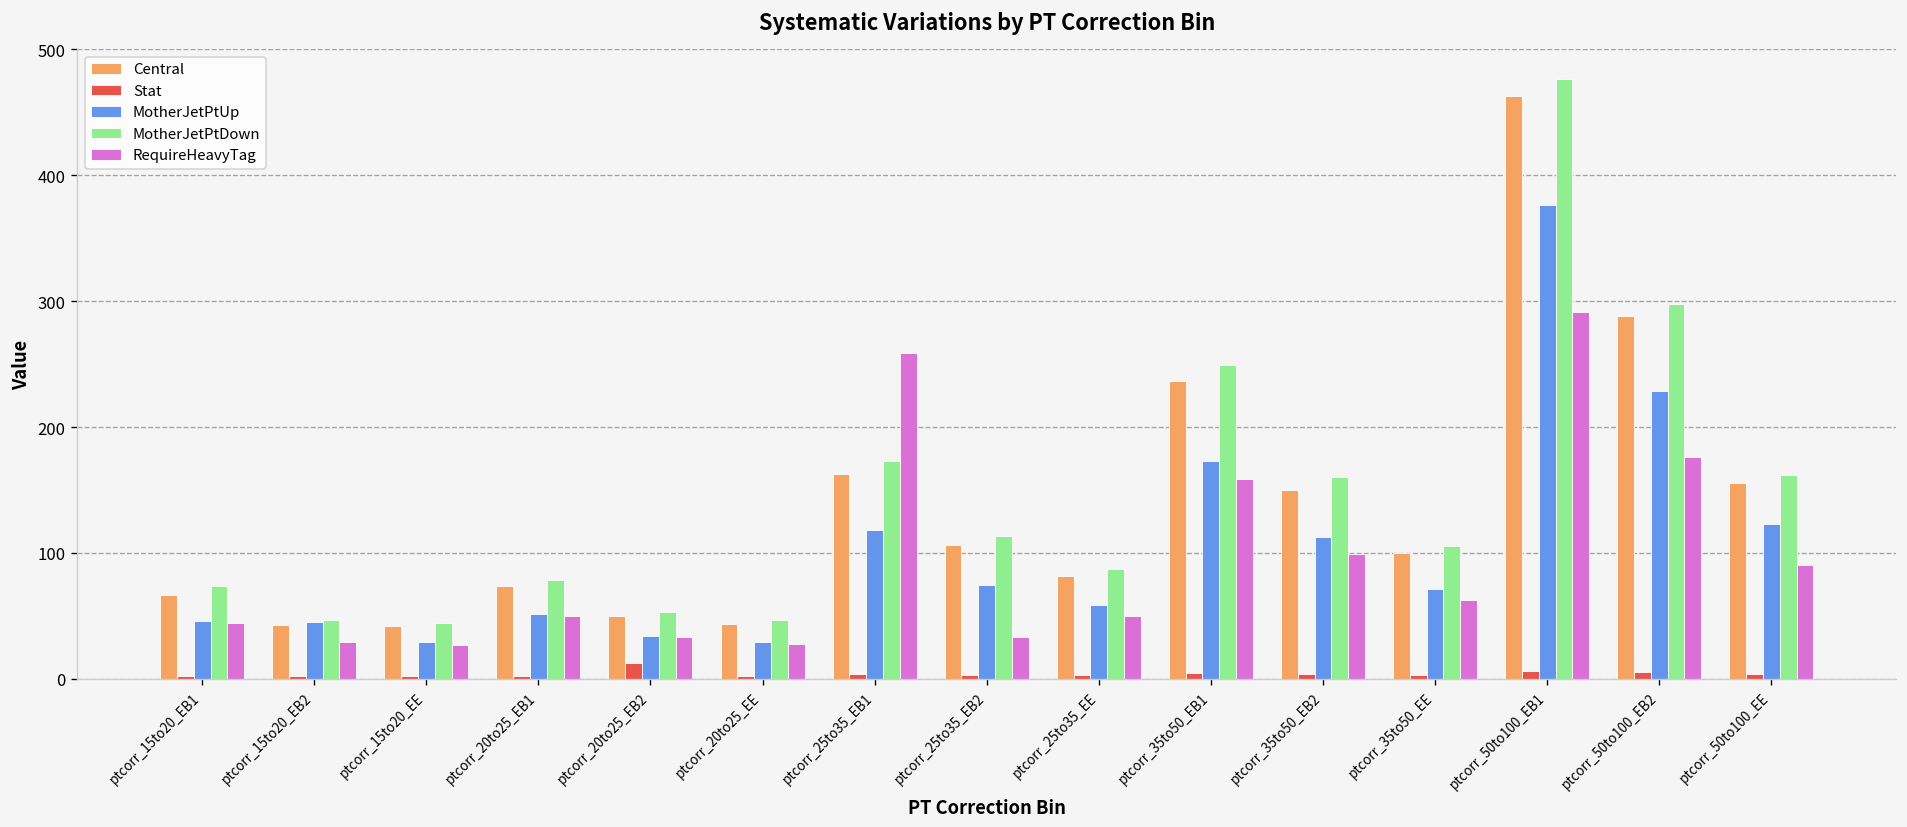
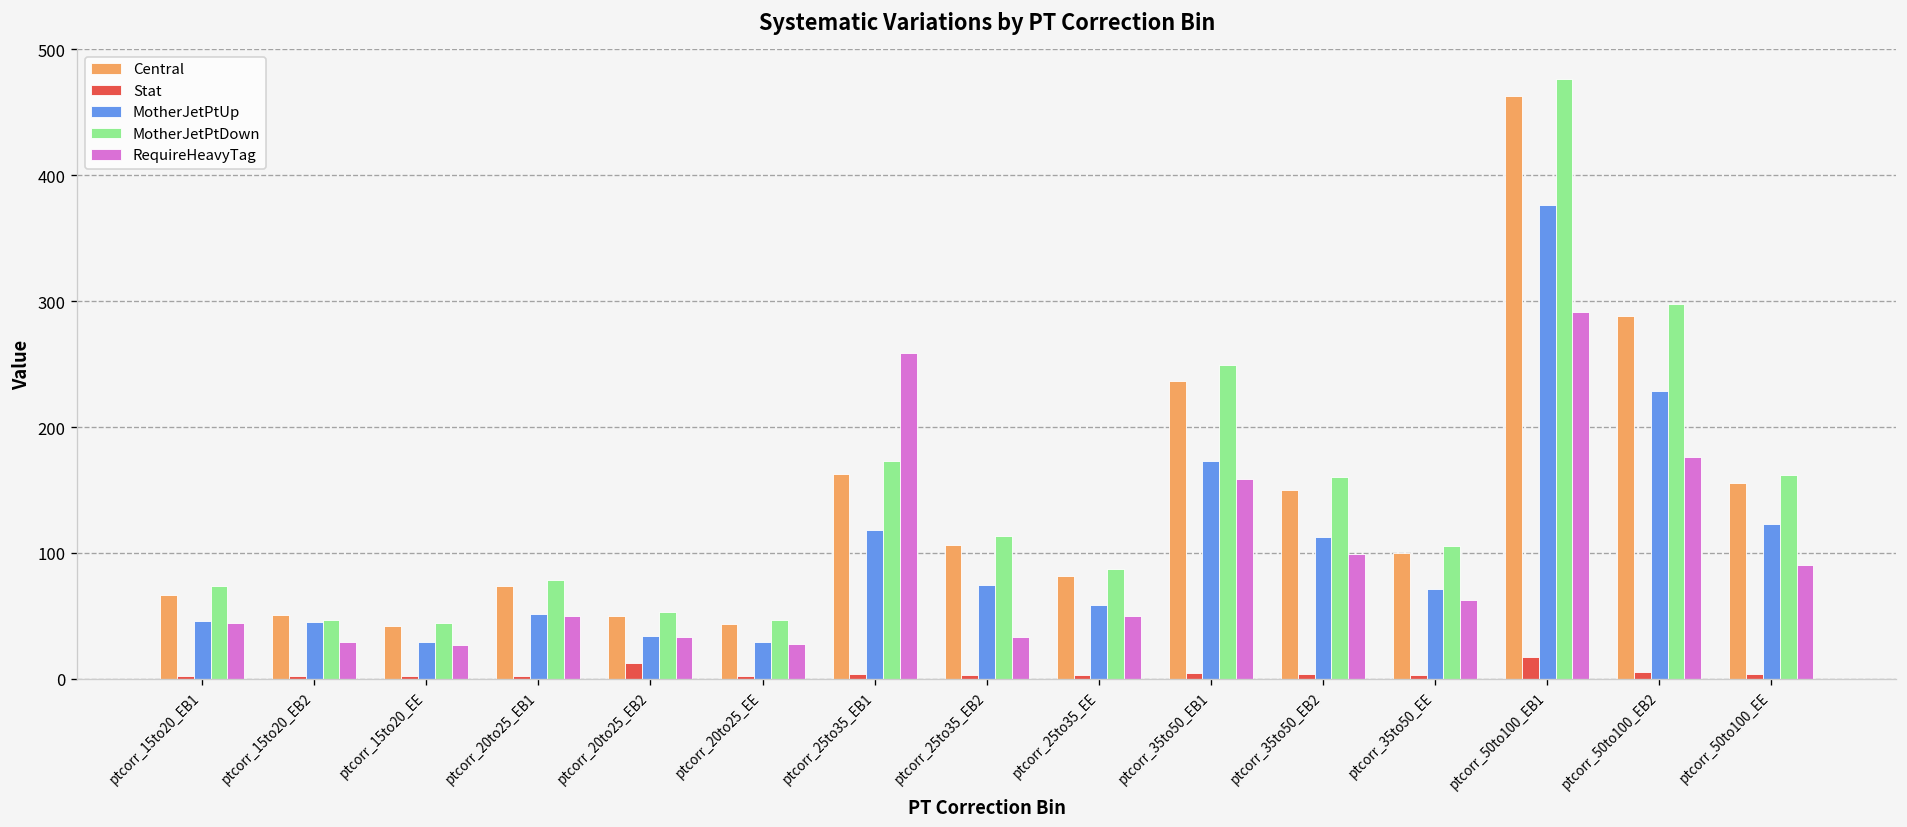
  {
    "Central": {
      "ptcorr_15to20_EB1": 66,
-     "ptcorr_15to20_EB2": 43,
+     "ptcorr_15to20_EB2": 51,
      "ptcorr_15to20_EE": 42,
      "ptcorr_20to25_EB1": 74,
      "ptcorr_20to25_EB2": 50,
      "ptcorr_20to25_EE": 44,
      "ptcorr_25to35_EB1": 163,
      "ptcorr_25to35_EB2": 106,
      "ptcorr_25to35_EE": 82,
      "ptcorr_35to50_EB1": 237,
      "ptcorr_35to50_EB2": 150,
      "ptcorr_35to50_EE": 100,
      "ptcorr_50to100_EB1": 463,
      "ptcorr_50to100_EB2": 289,
      "ptcorr_50to100_EE": 156
    },
    "Stat": {
      "ptcorr_15to20_EB1": 2,
      "ptcorr_20to25_EB1": 3,
      "ptcorr_20to25_EB2": 13,
      "ptcorr_25to35_EB1": 4,
      "ptcorr_25to35_EB2": 3,
      "ptcorr_25to35_EE": 3,
      "ptcorr_35to50_EB1": 5,
      "ptcorr_35to50_EB2": 4,
      "ptcorr_35to50_EE": 3,
-     "ptcorr_50to100_EB1": 6,
+     "ptcorr_50to100_EB1": 17,
      "ptcorr_50to100_EB2": 5,
      "ptcorr_50to100_EE": 4
    },
    "MotherJetPtUp": {
      "ptcorr_15to20_EB1": 46,
      "ptcorr_15to20_EB2": 45,
      "ptcorr_15to20_EE": 29,
      "ptcorr_20to25_EB1": 52,
      "ptcorr_20to25_EB2": 34,
      "ptcorr_20to25_EE": 29,
      "ptcorr_25to35_EB1": 118,
      "ptcorr_25to35_EB2": 75,
      "ptcorr_25to35_EE": 59,
      "ptcorr_35to50_EB1": 173,
      "ptcorr_35to50_EB2": 112,
      "ptcorr_35to50_EE": 72,
      "ptcorr_50to100_EB1": 376,
      "ptcorr_50to100_EB2": 229,
      "ptcorr_50to100_EE": 123
    },
    "MotherJetPtDown": {
      "ptcorr_15to20_EB1": 73,
      "ptcorr_15to20_EB2": 47,
      "ptcorr_15to20_EE": 44,
      "ptcorr_20to25_EB1": 79,
      "ptcorr_20to25_EB2": 53,
      "ptcorr_20to25_EE": 47,
      "ptcorr_25to35_EB1": 173,
      "ptcorr_25to35_EB2": 114,
      "ptcorr_25to35_EE": 87,
      "ptcorr_35to50_EB1": 249,
      "ptcorr_35to50_EB2": 160,
      "ptcorr_35to50_EE": 106,
      "ptcorr_50to100_EB1": 476,
      "ptcorr_50to100_EB2": 298,
      "ptcorr_50to100_EE": 162
    },
    "RequireHeavyTag": {
      "ptcorr_15to20_EB1": 44,
      "ptcorr_15to20_EB2": 29,
      "ptcorr_15to20_EE": 27,
      "ptcorr_20to25_EB1": 50,
      "ptcorr_20to25_EB2": 34,
      "ptcorr_20to25_EE": 28,
      "ptcorr_25to35_EB1": 259,
      "ptcorr_25to35_EB2": 33,
      "ptcorr_25to35_EE": 50,
      "ptcorr_35to50_EB1": 159,
      "ptcorr_35to50_EB2": 99,
      "ptcorr_35to50_EE": 62,
      "ptcorr_50to100_EB1": 292,
      "ptcorr_50to100_EB2": 176,
      "ptcorr_50to100_EE": 90
    }
  }
